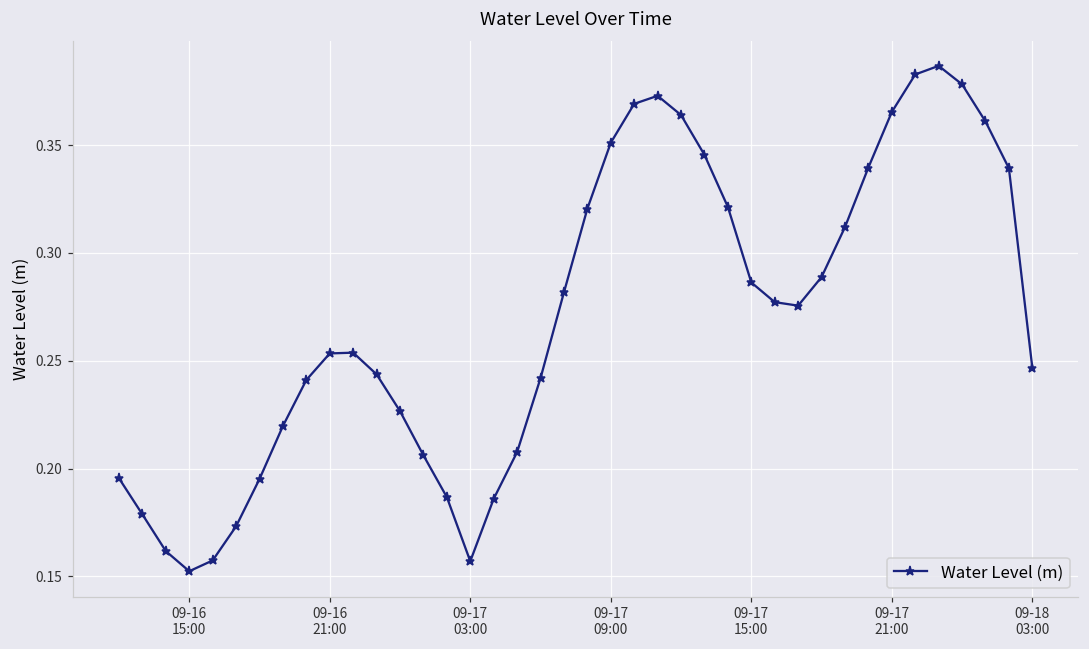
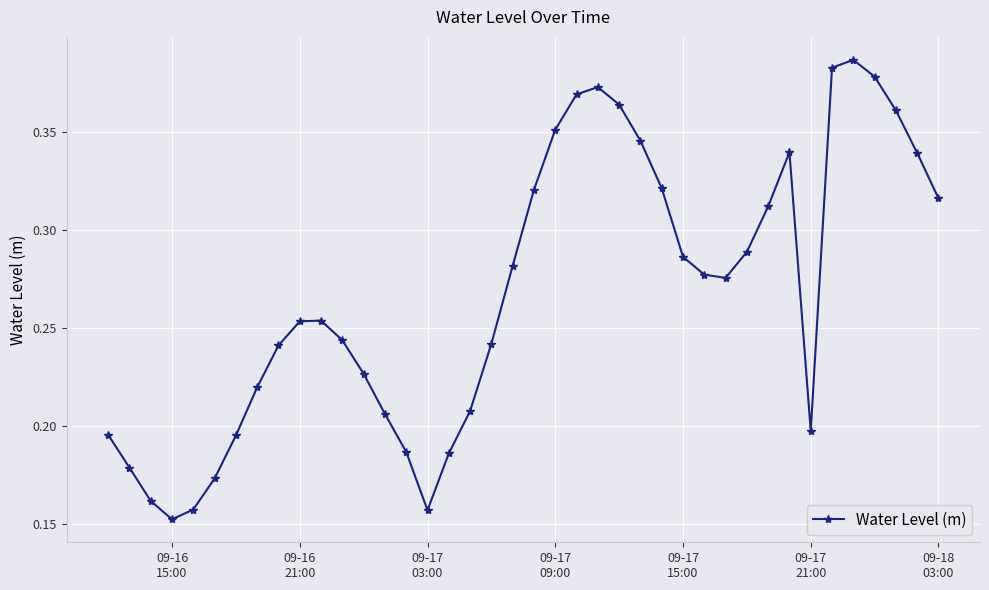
  {
    "09-16 15:00": 0.152,
    "09-16 21:00": 0.253,
    "09-17 03:00": 0.157,
    "09-17 09:00": 0.351,
    "09-17 15:00": 0.286,
-   "09-17 21:00": 0.365,
-   "09-18 03:00": 0.247
+   "09-17 21:00": 0.197,
+   "09-18 03:00": 0.316
  }
